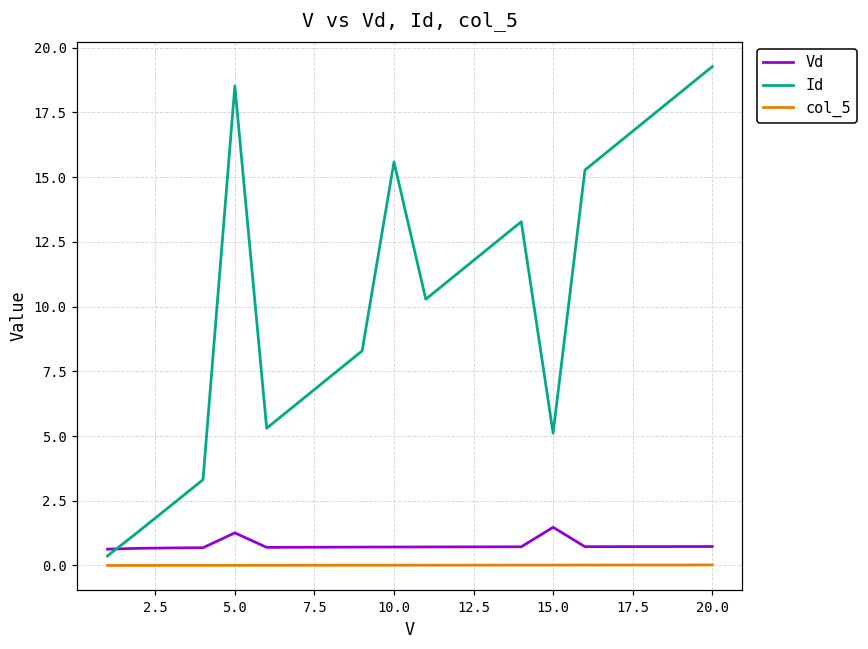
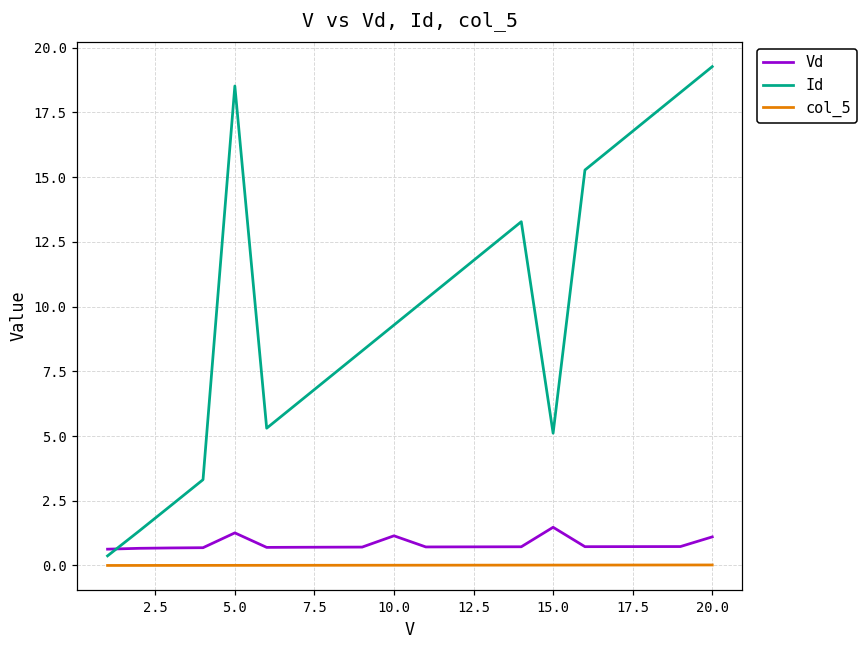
  {
    "Vd": {
      "5.0": 1.3,
-     "10.0": 0.7,
+     "10.0": 1.1,
      "15.0": 1.5,
-     "20.0": 0.7
+     "20.0": 1.1
    },
    "Id": {
      "5.0": 18.5,
-     "10.0": 15.6,
+     "10.0": 9.3,
      "15.0": 5.1,
      "20.0": 19.3
    },
    "col_5": {
      "5.0": 0.0,
      "10.0": 0.0,
      "15.0": 0.0,
      "20.0": 0.0
    }
  }
